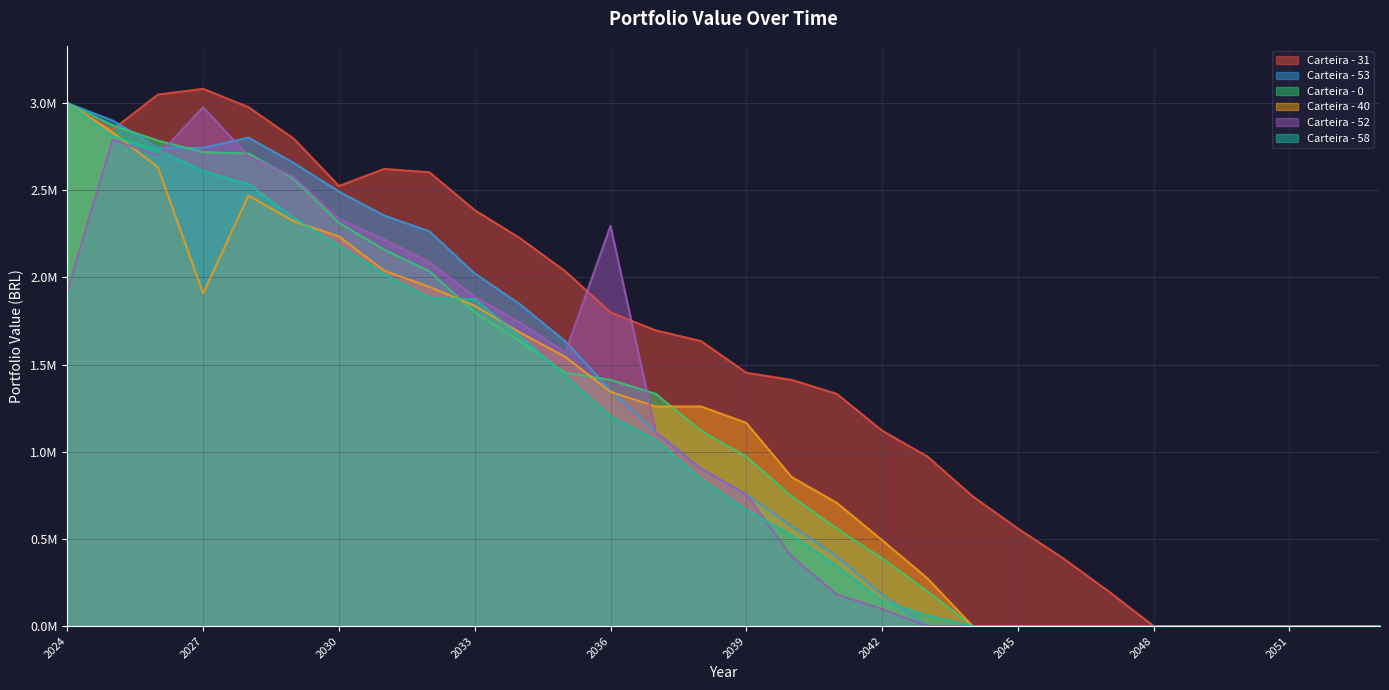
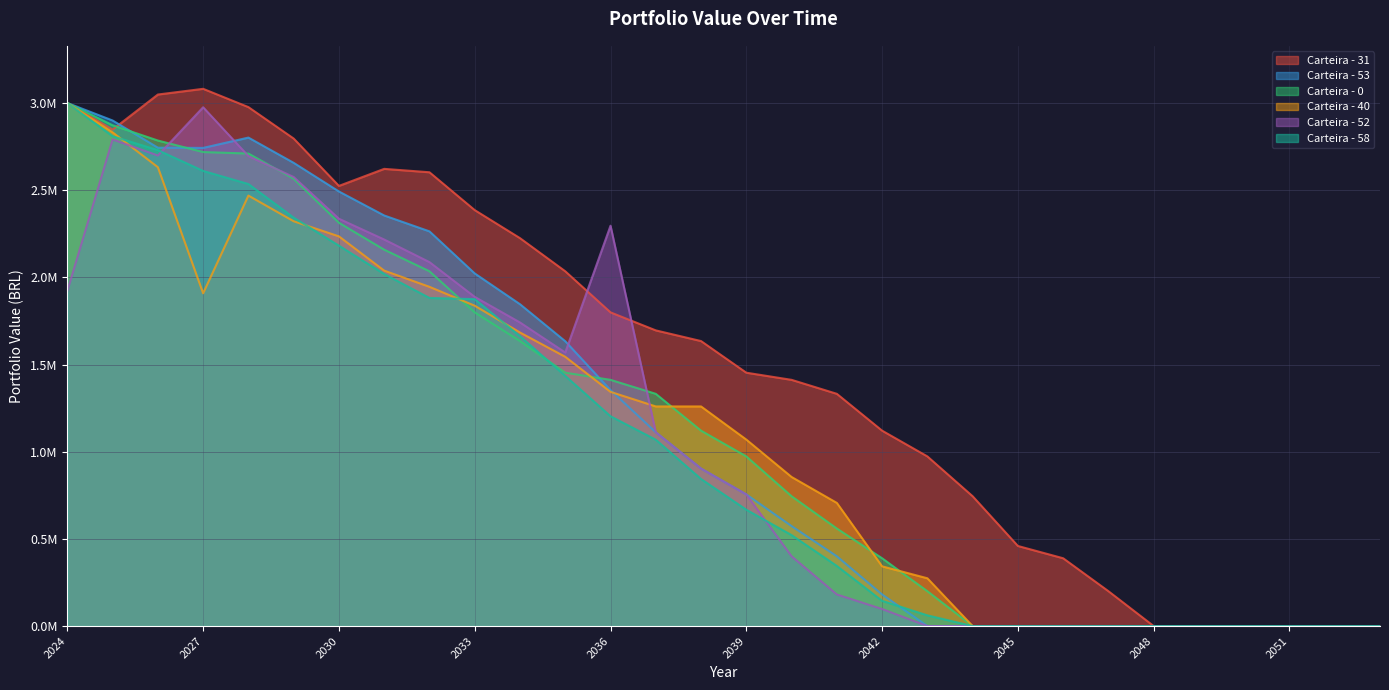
  {
    "Carteira - 31": {
      "2027": 3080000,
      "2030": 2520000,
      "2033": 2390000,
      "2036": 1800000,
      "2039": 1450000,
      "2042": 1120000,
-     "2045": 560000
+     "2045": 460000
    },
    "Carteira - 40": {
      "2027": 1910000,
      "2030": 2230000,
      "2033": 1840000,
-     "2039": 1170000,
-     "2042": 490000
+     "2039": 1070000,
+     "2042": 340000
    },
    "Carteira - 52": {
      "2024": 1920000,
      "2027": 2980000,
      "2030": 2340000,
      "2036": 2300000,
      "2042": 100000
    }
  }
